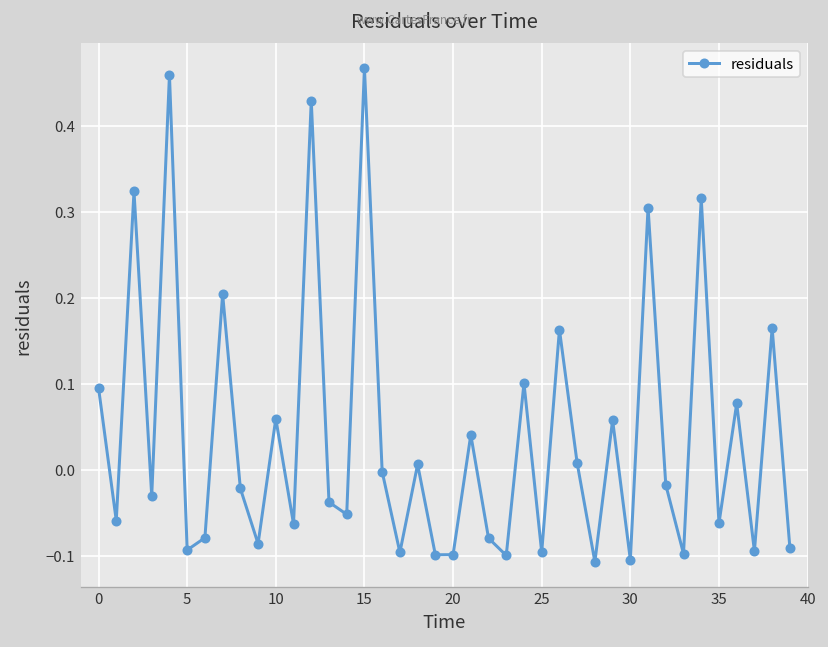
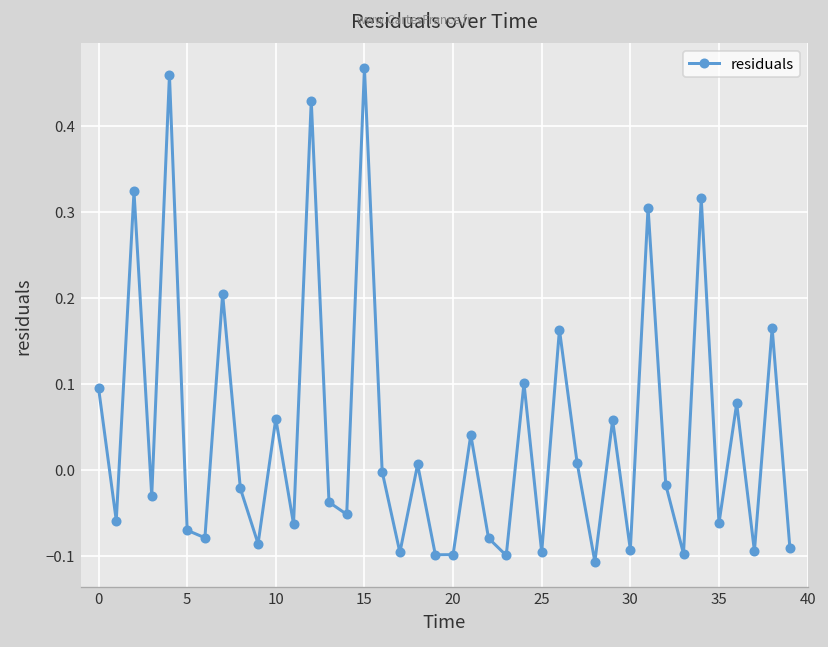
  {
    "0": 0.09,
-   "5": -0.09,
+   "5": -0.07,
    "10": 0.06,
    "15": 0.47,
    "20": -0.10,
    "25": -0.10,
-   "30": -0.10,
+   "30": -0.09,
    "35": -0.06
  }
